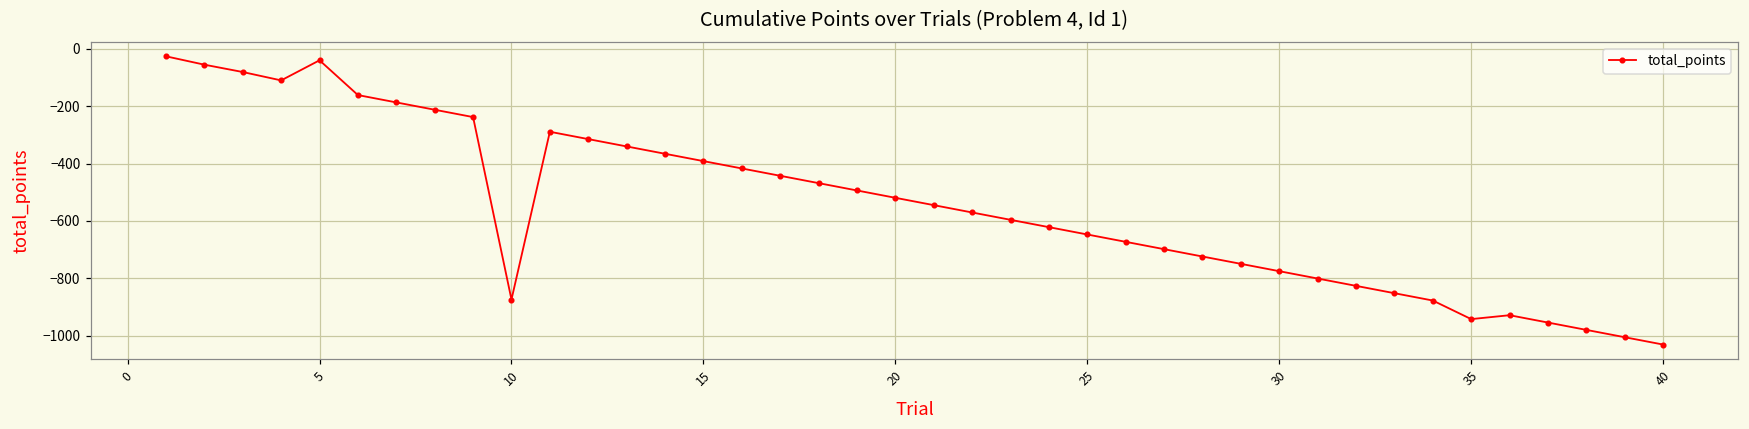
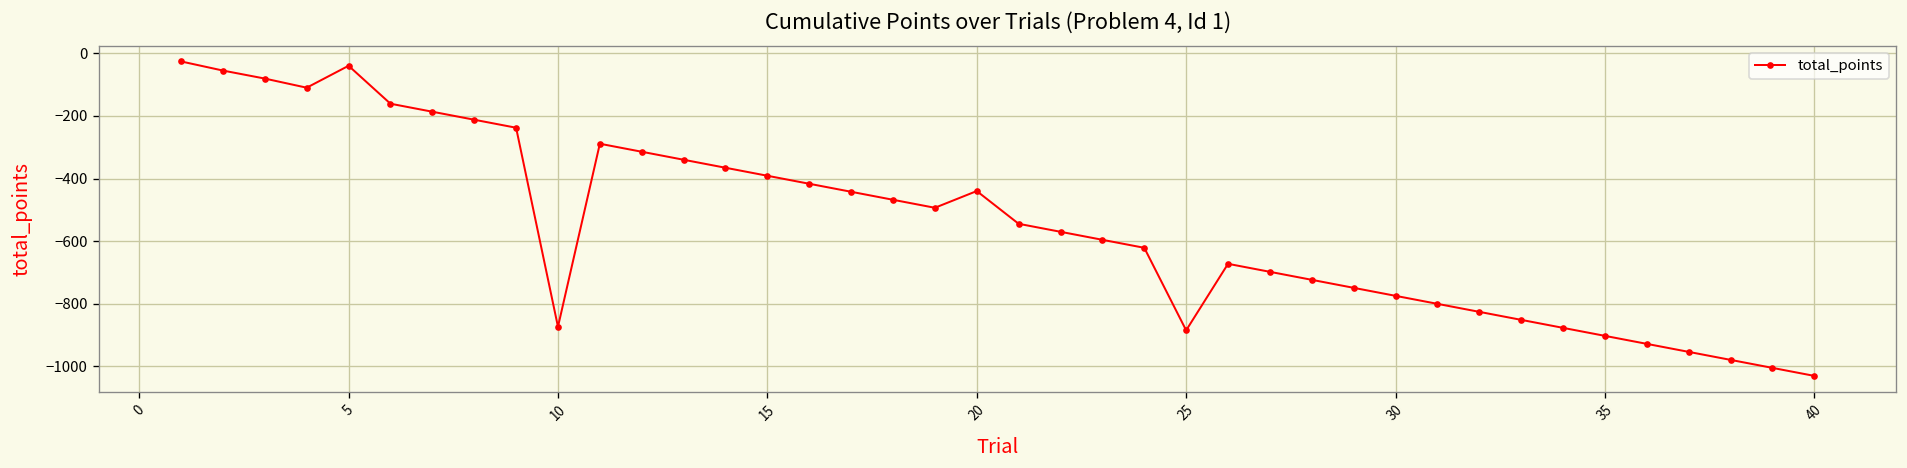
  {
    "5": -40,
    "10": -870,
    "15": -390,
-   "20": -520,
-   "25": -650,
+   "20": -440,
+   "25": -890,
    "30": -780,
-   "35": -940,
+   "35": -900,
    "40": -1030
  }
